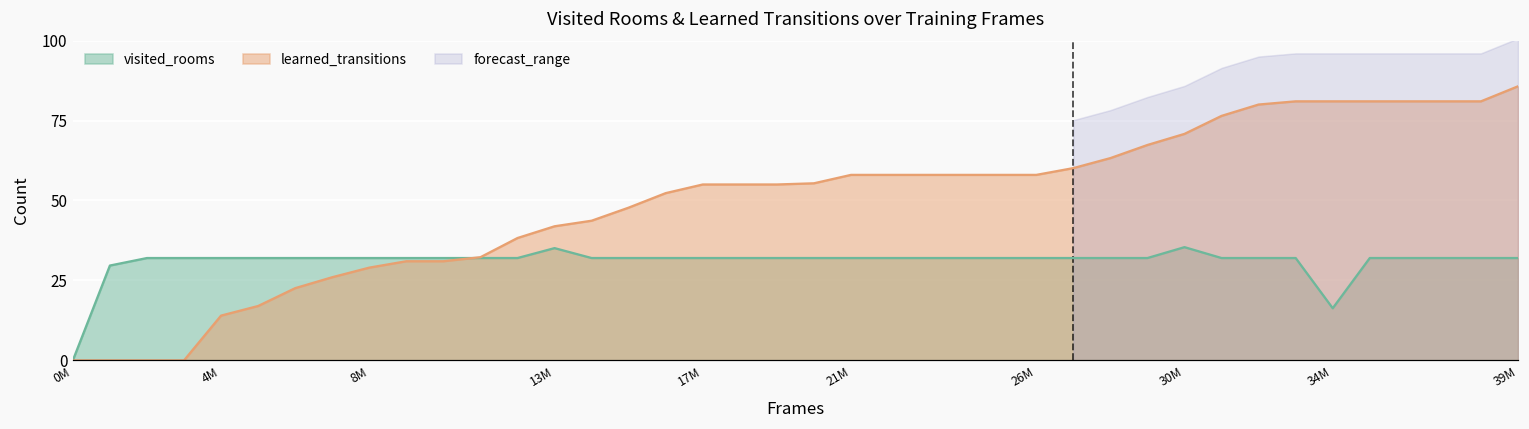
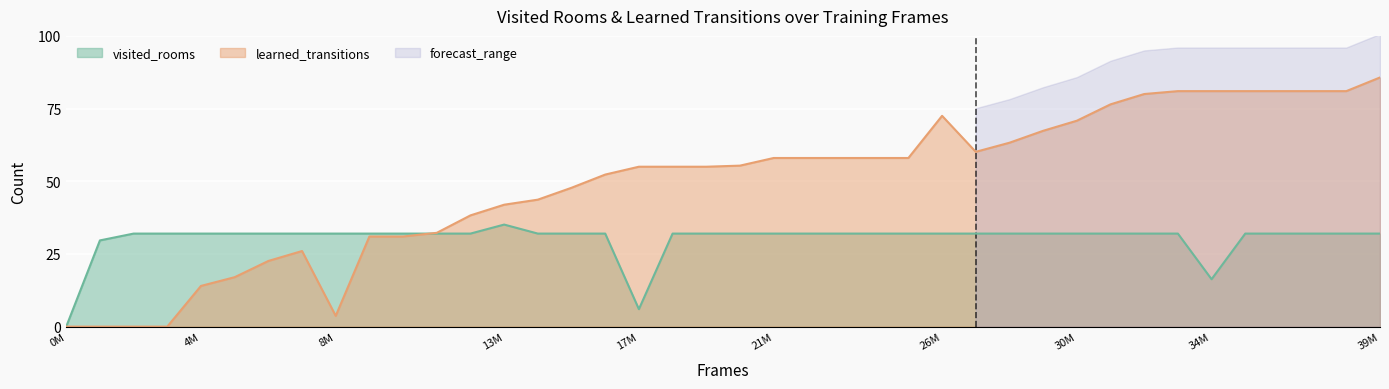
  {
    "visited_rooms": {
      "4M": 32,
      "8M": 32,
      "13M": 35,
-     "17M": 32,
+     "17M": 6,
      "21M": 32,
      "26M": 32,
-     "30M": 35,
+     "30M": 32,
      "34M": 16,
      "39M": 32
    },
    "learned_transitions": {
      "4M": 14,
-     "8M": 29,
+     "8M": 4,
      "13M": 42,
      "17M": 55,
      "21M": 58,
-     "26M": 58,
+     "26M": 73,
      "30M": 71,
      "34M": 81,
      "39M": 86
    },
    "forecast_range": {
      "30M": 86,
      "34M": 96,
      "39M": 101
    }
  }
